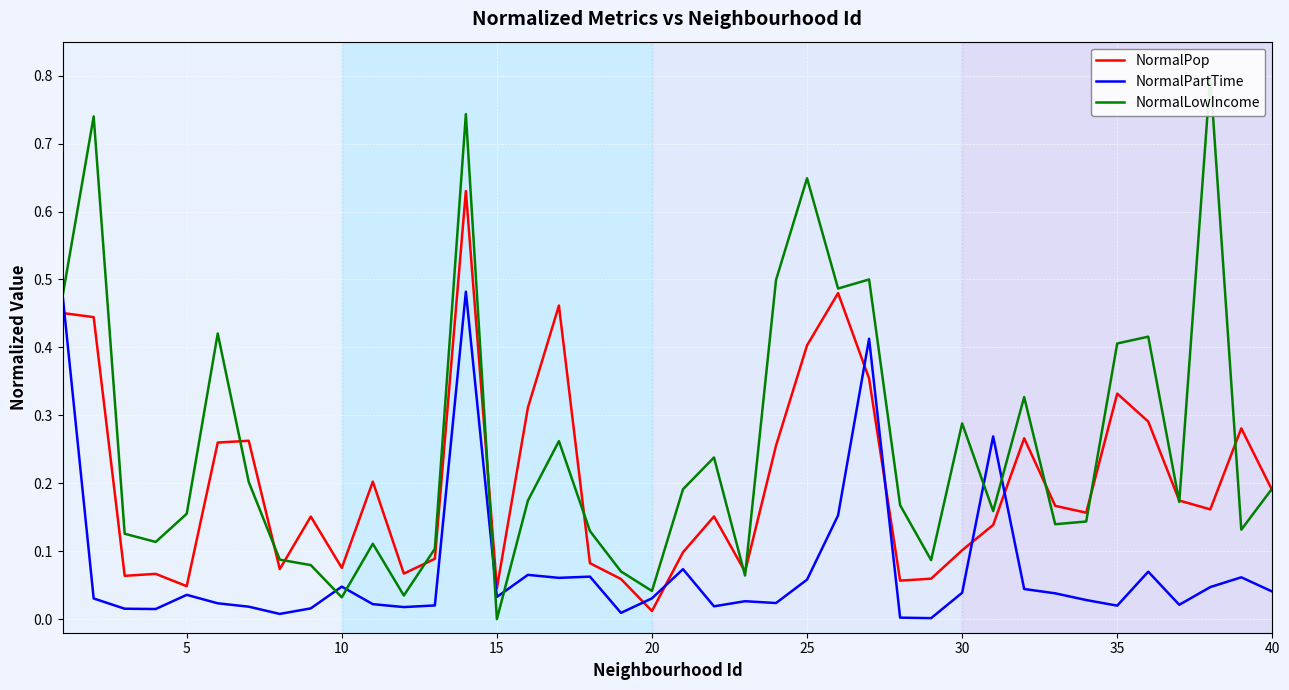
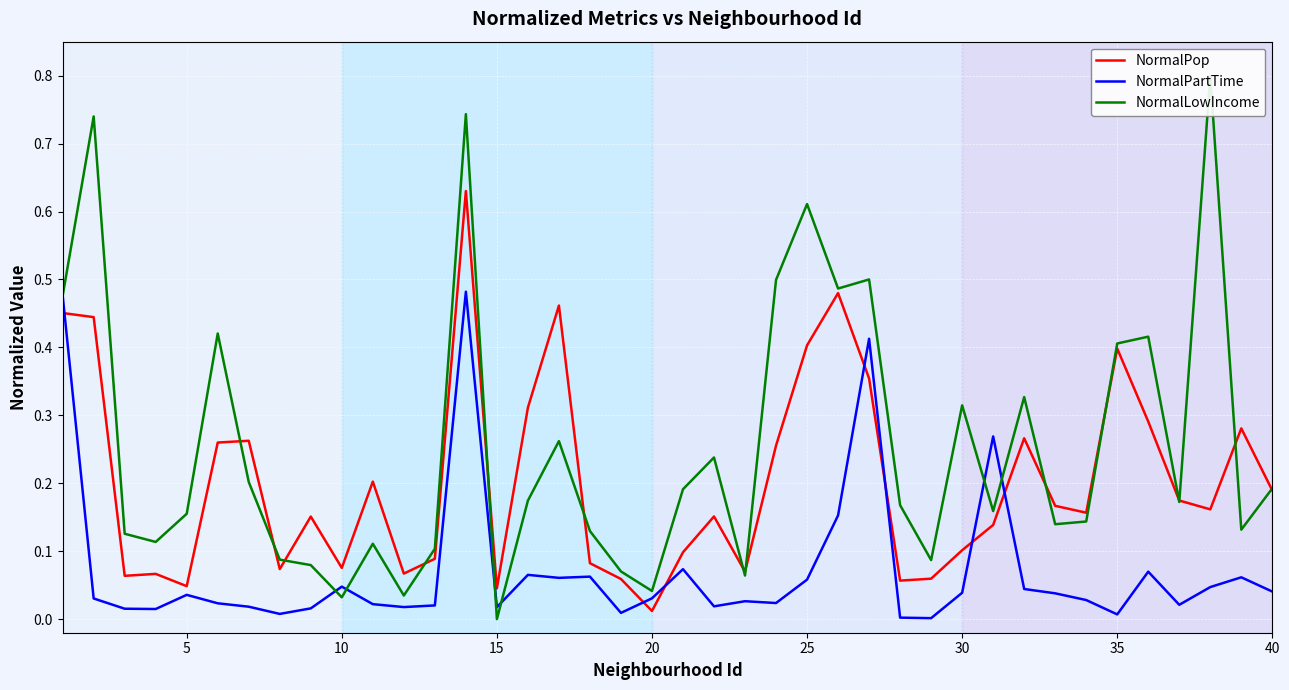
  {
    "NormalPop": {
      "5": 0.05,
      "10": 0.08,
      "15": 0.05,
      "20": 0.01,
      "25": 0.40,
      "30": 0.10,
-     "35": 0.33
+     "35": 0.40
    },
    "NormalPartTime": {
      "5": 0.04,
      "10": 0.05,
-     "15": 0.03,
+     "15": 0.02,
      "20": 0.03,
      "25": 0.06,
      "30": 0.04,
-     "35": 0.02,
+     "35": 0.01,
      "40": 0.04
    },
    "NormalLowIncome": {
      "5": 0.16,
      "10": 0.03,
      "15": 0.00,
      "20": 0.04,
-     "25": 0.65,
-     "30": 0.29,
+     "25": 0.61,
+     "30": 0.31,
      "35": 0.41
    }
  }
